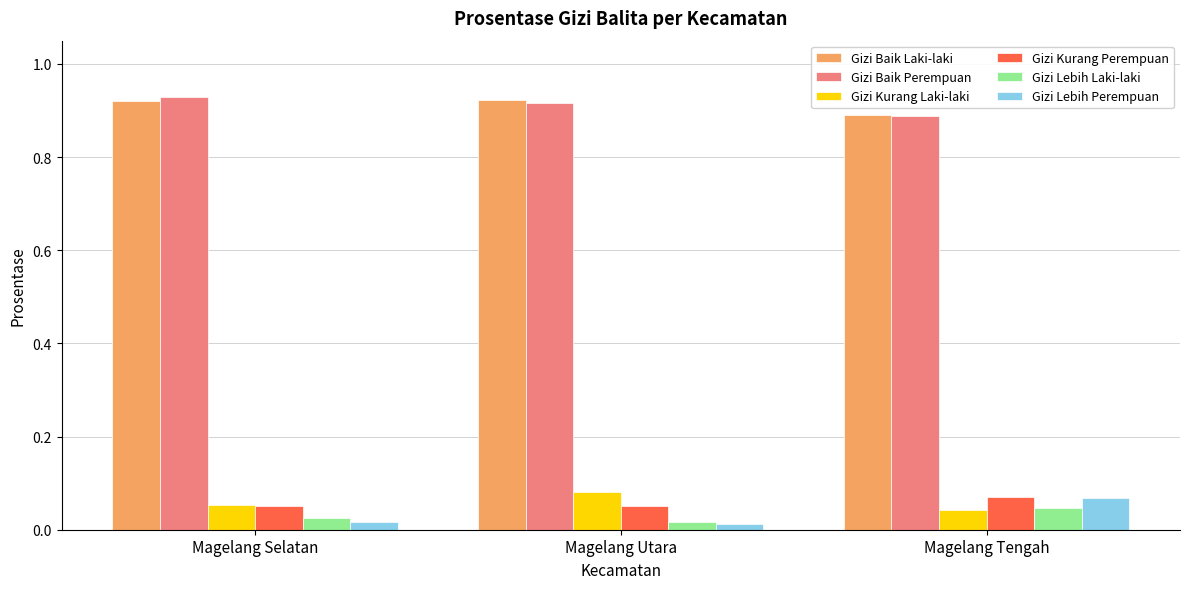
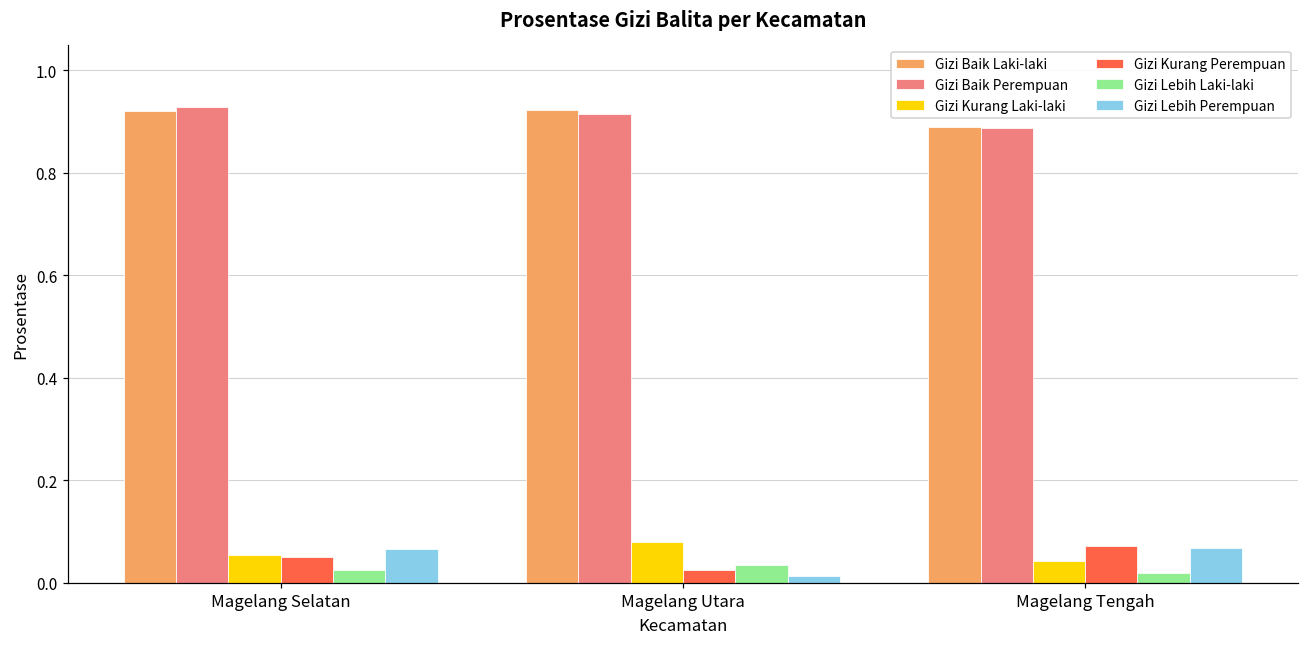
  {
    "Gizi Kurang Laki-laki": {
      "Magelang Selatan": 0.05,
      "Magelang Utara": 0.08,
      "Magelang Tengah": 0.04
    },
    "Gizi Kurang Perempuan": {
      "Magelang Selatan": 0.05,
-     "Magelang Utara": 0.05,
+     "Magelang Utara": 0.02,
      "Magelang Tengah": 0.07
    },
    "Gizi Lebih Laki-laki": {
      "Magelang Selatan": 0.02,
-     "Magelang Utara": 0.02,
-     "Magelang Tengah": 0.05
+     "Magelang Utara": 0.03,
+     "Magelang Tengah": 0.02
    },
    "Gizi Lebih Perempuan": {
-     "Magelang Selatan": 0.02,
+     "Magelang Selatan": 0.07,
      "Magelang Utara": 0.01,
      "Magelang Tengah": 0.07
    }
  }
